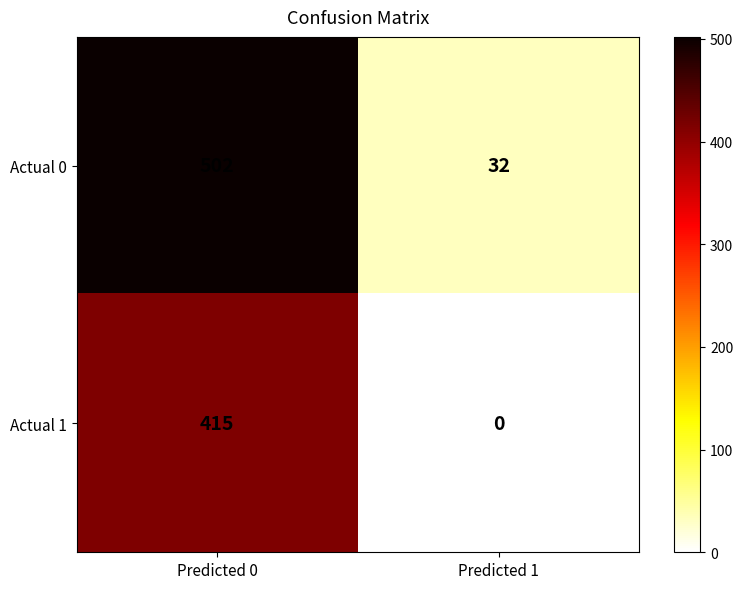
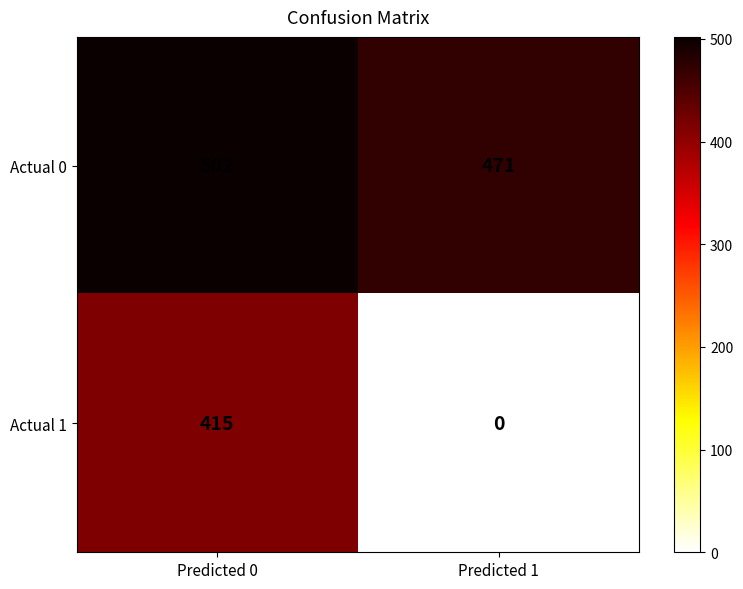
  {
    "Actual 0": {
-     "Predicted 1": 32
+     "Predicted 1": 471
    },
    "Actual 1": {
      "Predicted 0": 415,
      "Predicted 1": 0
    }
  }
